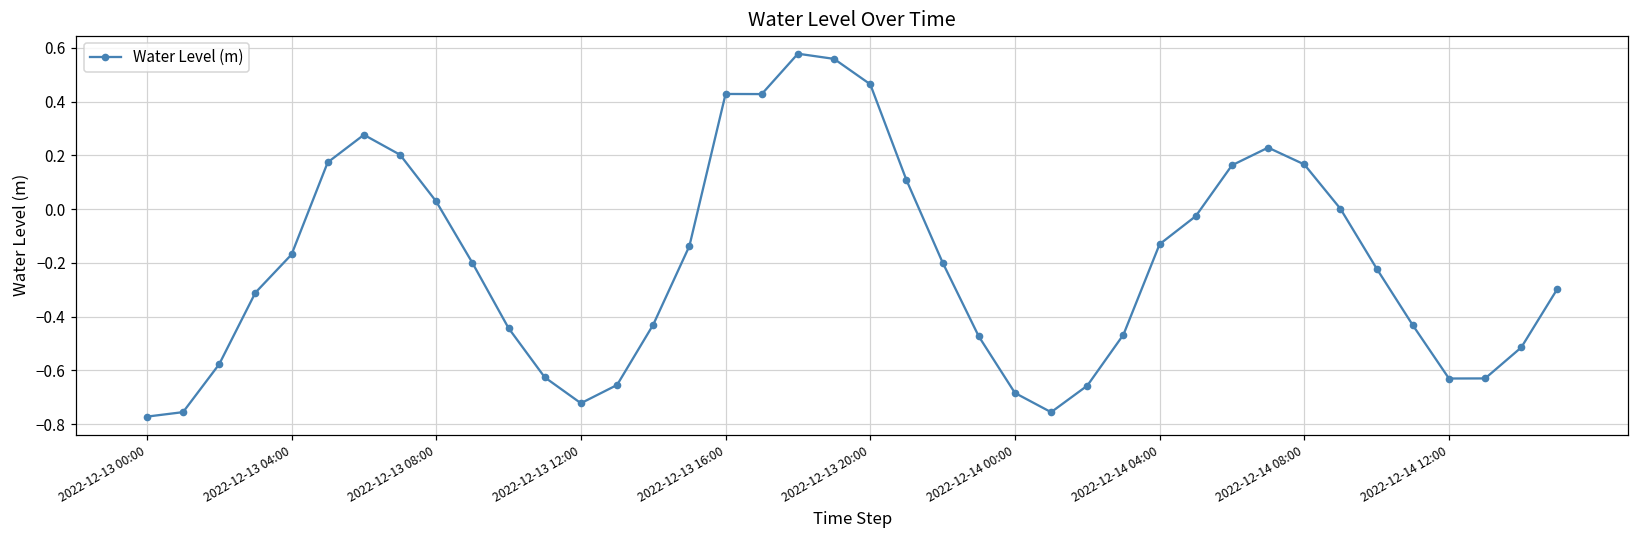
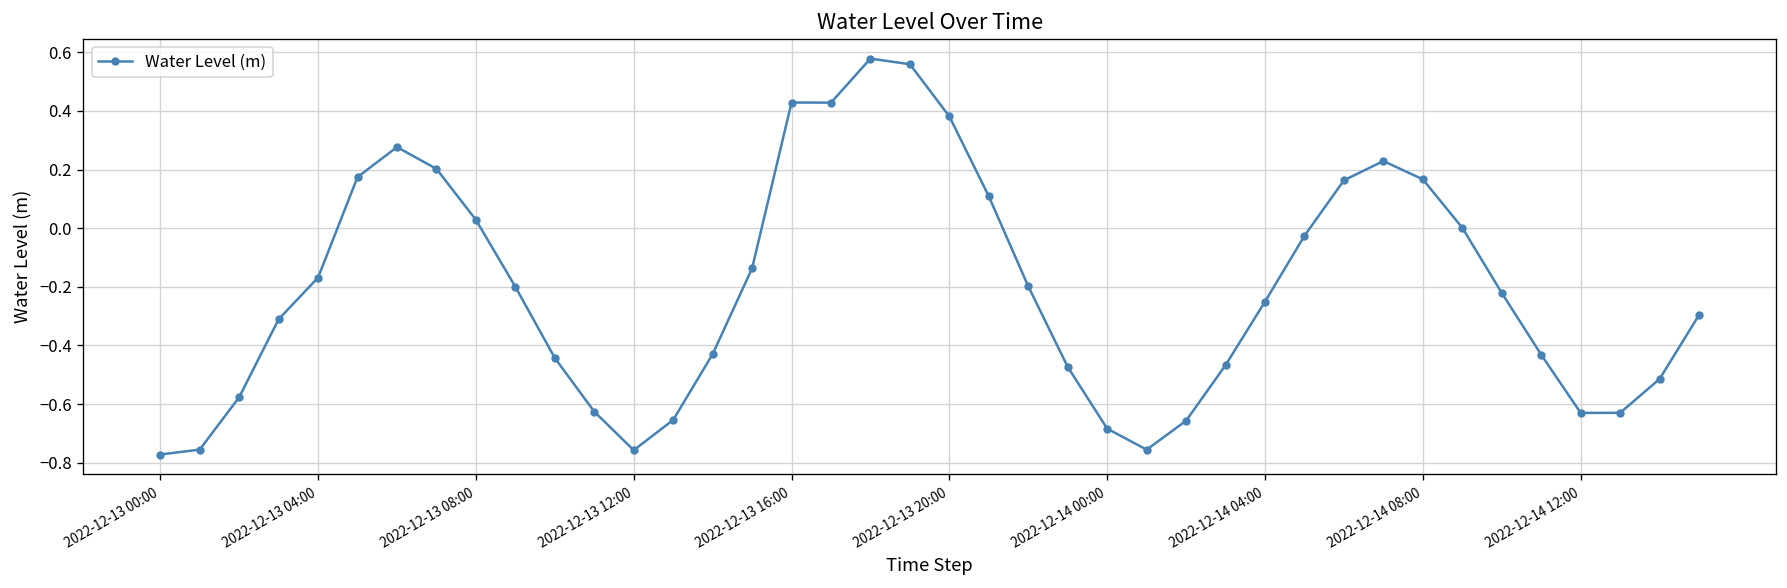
  {
    "2022-12-13 00:00": -0.77,
    "2022-12-13 04:00": -0.17,
    "2022-12-13 08:00": 0.03,
-   "2022-12-13 12:00": -0.72,
+   "2022-12-13 12:00": -0.76,
    "2022-12-13 16:00": 0.43,
-   "2022-12-13 20:00": 0.46,
+   "2022-12-13 20:00": 0.38,
    "2022-12-14 00:00": -0.68,
-   "2022-12-14 04:00": -0.13,
+   "2022-12-14 04:00": -0.25,
    "2022-12-14 08:00": 0.17,
    "2022-12-14 12:00": -0.63
  }
